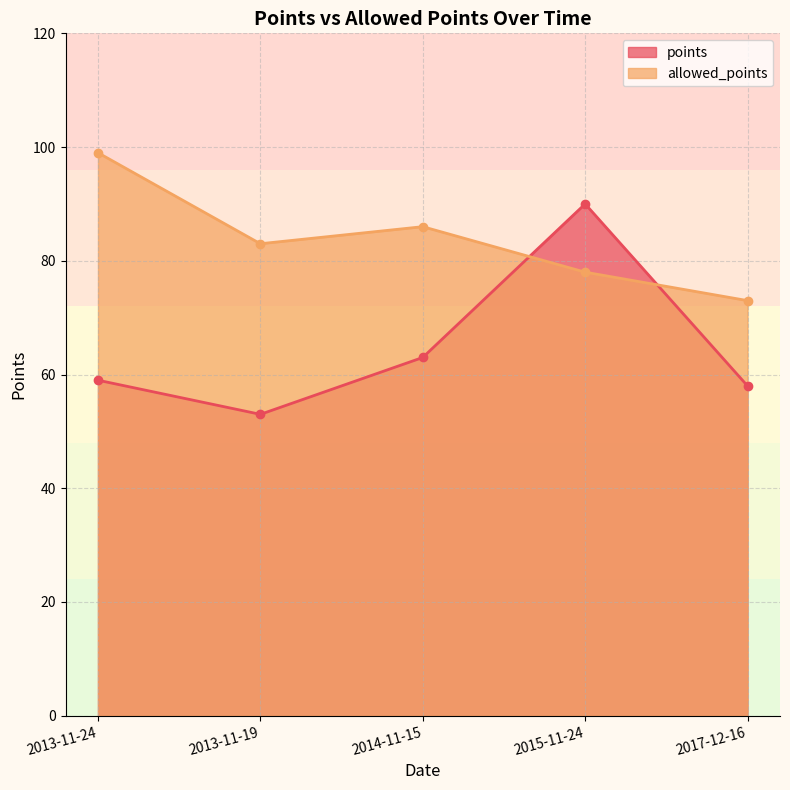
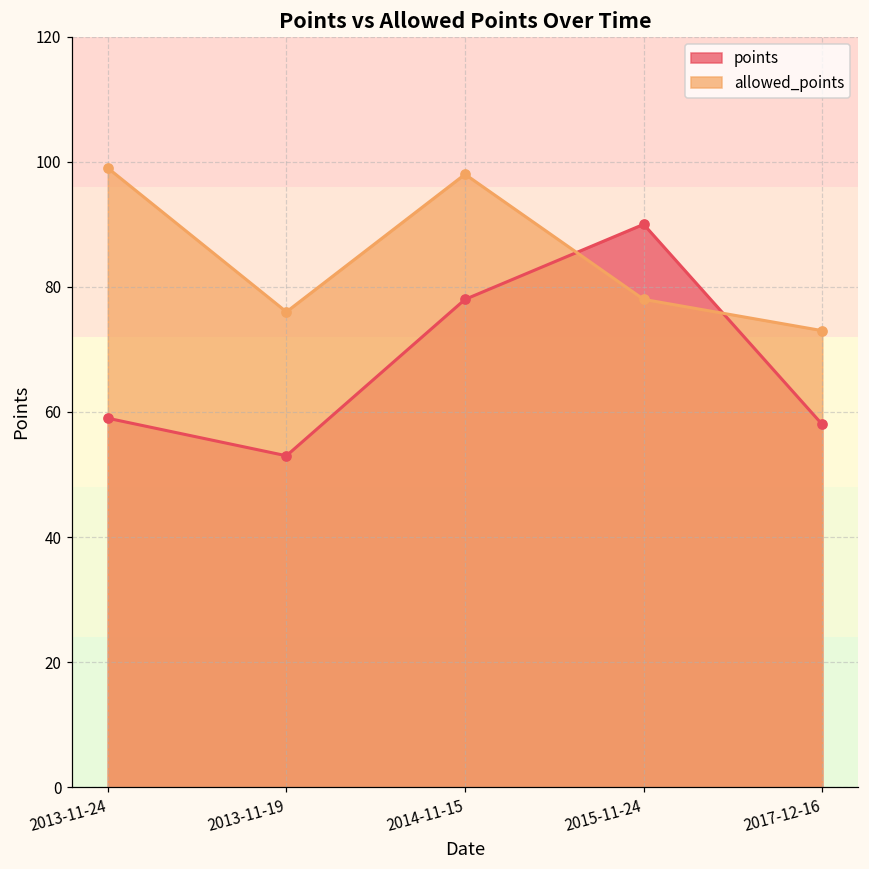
  {
    "points": {
      "2013-11-24": 59,
      "2013-11-19": 53,
-     "2014-11-15": 63,
+     "2014-11-15": 78,
      "2015-11-24": 90,
      "2017-12-16": 58
    },
    "allowed_points": {
      "2013-11-24": 99,
-     "2013-11-19": 83,
-     "2014-11-15": 86,
+     "2013-11-19": 76,
+     "2014-11-15": 98,
      "2015-11-24": 78,
      "2017-12-16": 73
    }
  }
